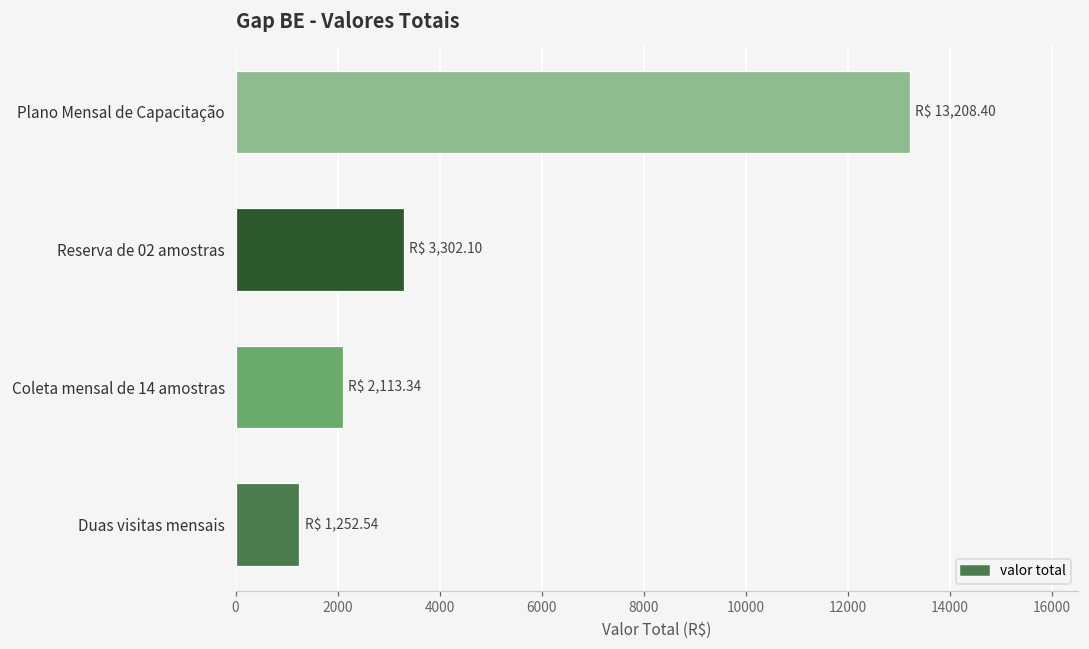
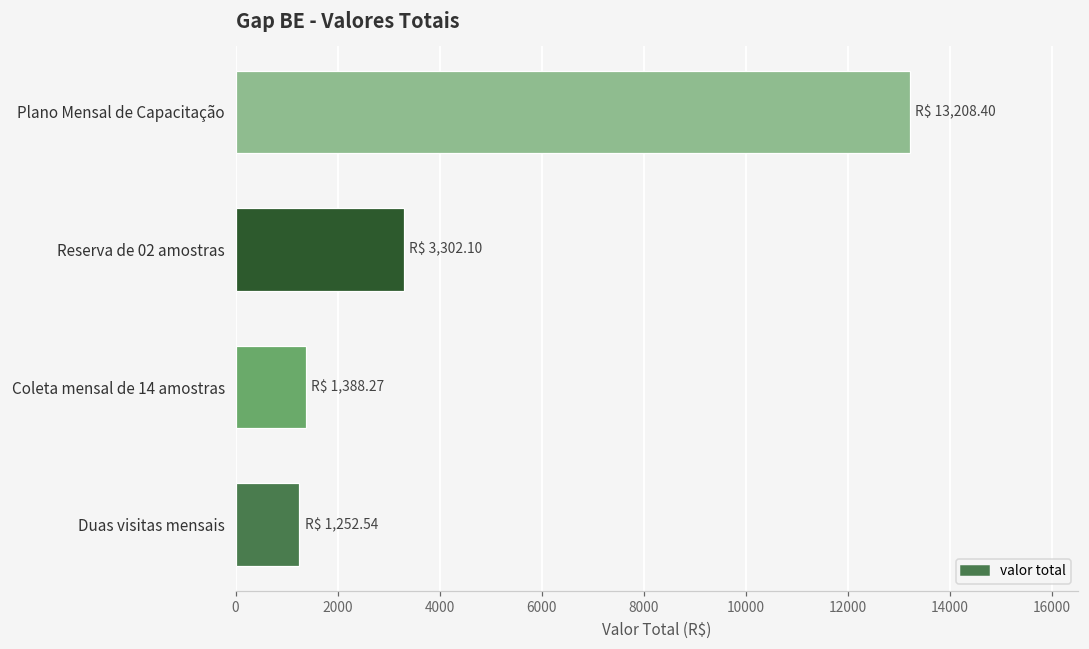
  {
    "Plano Mensal de Capacitação": "13,208.40",
    "Reserva de 02 amostras": "3,302.10",
-   "Coleta mensal de 14 amostras": "2,113.34",
+   "Coleta mensal de 14 amostras": "1,388.27",
    "Duas visitas mensais": "1,252.54"
  }
